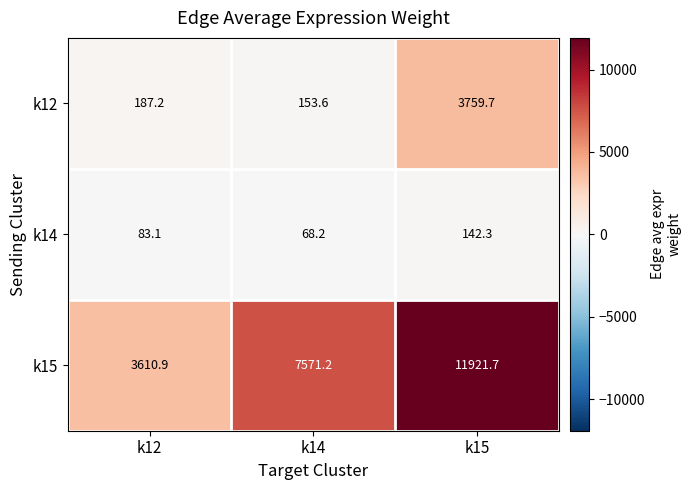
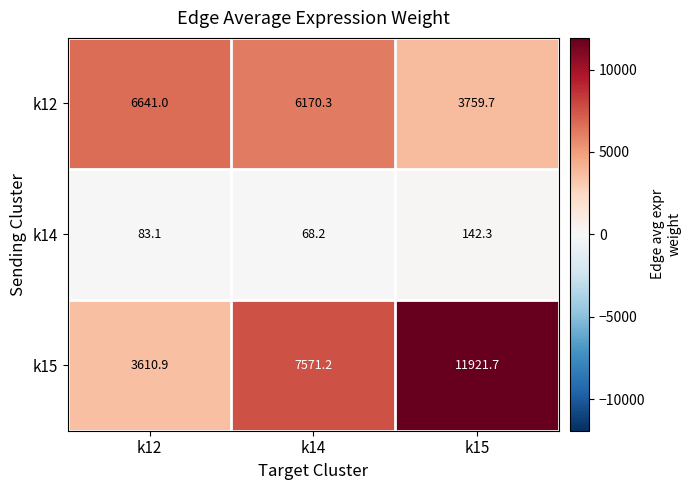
  {
    "k12": {
-     "k12": 187.2,
-     "k14": 153.6,
+     "k12": 6641.0,
+     "k14": 6170.3,
      "k15": 3759.7
    },
    "k14": {
      "k12": 83.1,
      "k14": 68.2,
      "k15": 142.3
    },
    "k15": {
      "k12": 3610.9,
      "k14": 7571.2,
      "k15": 11921.7
    }
  }
